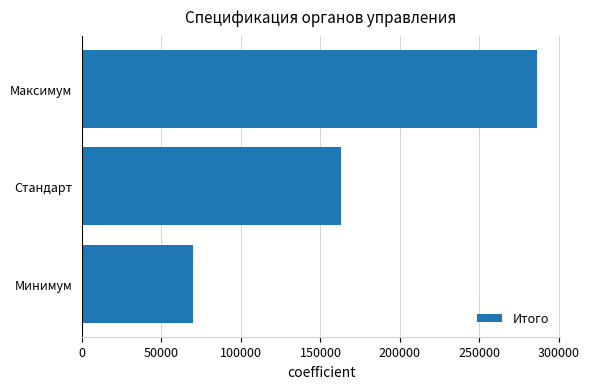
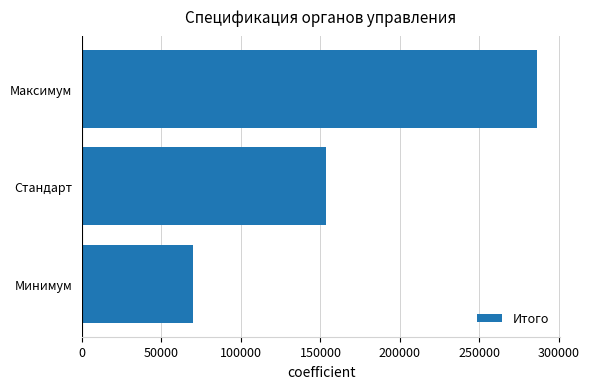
  {
    "Максимум": 286000,
-   "Стандарт": 163000,
+   "Стандарт": 154000,
    "Минимум": 70000
  }
